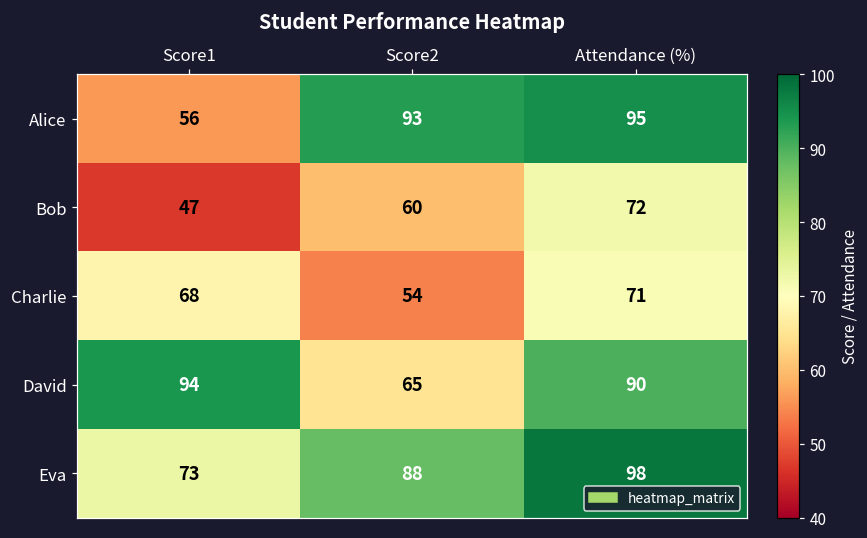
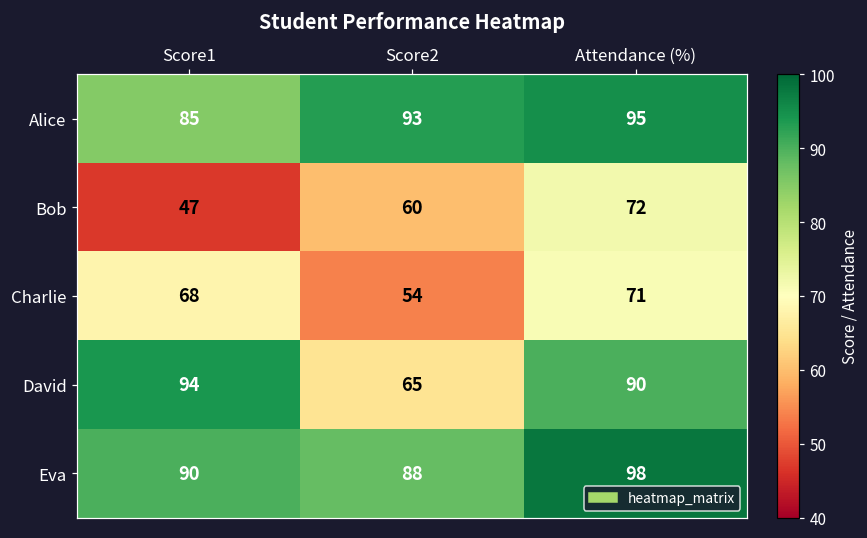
  {
    "Alice": {
-     "Score1": 56,
+     "Score1": 85,
      "Score2": 93,
      "Attendance (%)": 95
    },
    "Bob": {
      "Score1": 47,
      "Score2": 60,
      "Attendance (%)": 72
    },
    "Charlie": {
      "Score1": 68,
      "Score2": 54,
      "Attendance (%)": 71
    },
    "David": {
      "Score1": 94,
      "Score2": 65,
      "Attendance (%)": 90
    },
    "Eva": {
-     "Score1": 73,
+     "Score1": 90,
      "Score2": 88,
      "Attendance (%)": 98
    }
  }
